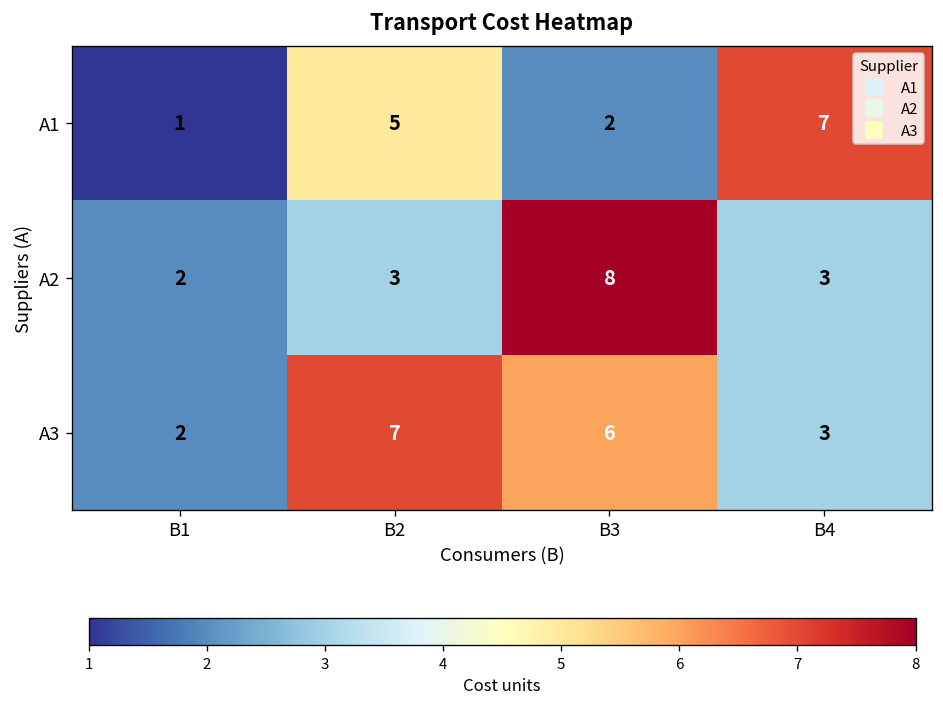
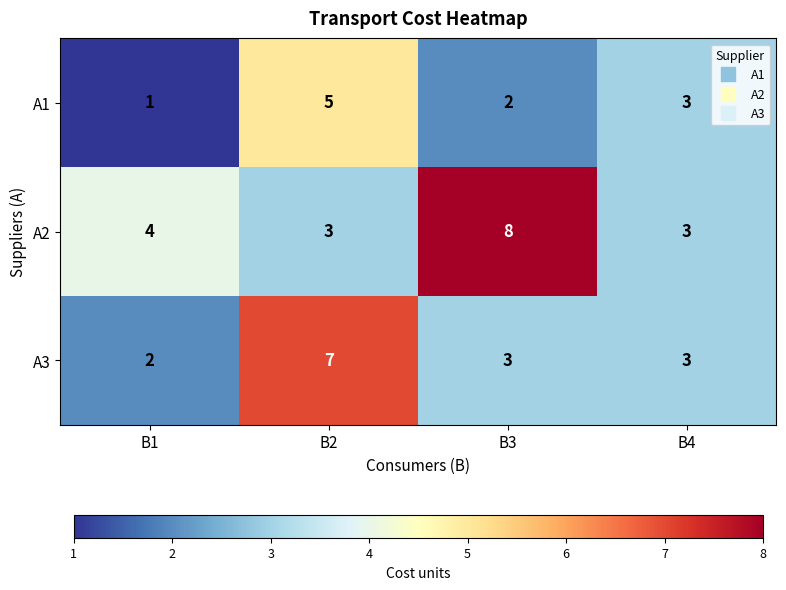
  {
    "A1": {
      "B1": 1,
      "B2": 5,
      "B3": 2,
-     "B4": 7
+     "B4": 3
    },
    "A2": {
-     "B1": 2,
+     "B1": 4,
      "B2": 3,
      "B3": 8,
      "B4": 3
    },
    "A3": {
      "B1": 2,
      "B2": 7,
-     "B3": 6,
+     "B3": 3,
      "B4": 3
    }
  }
